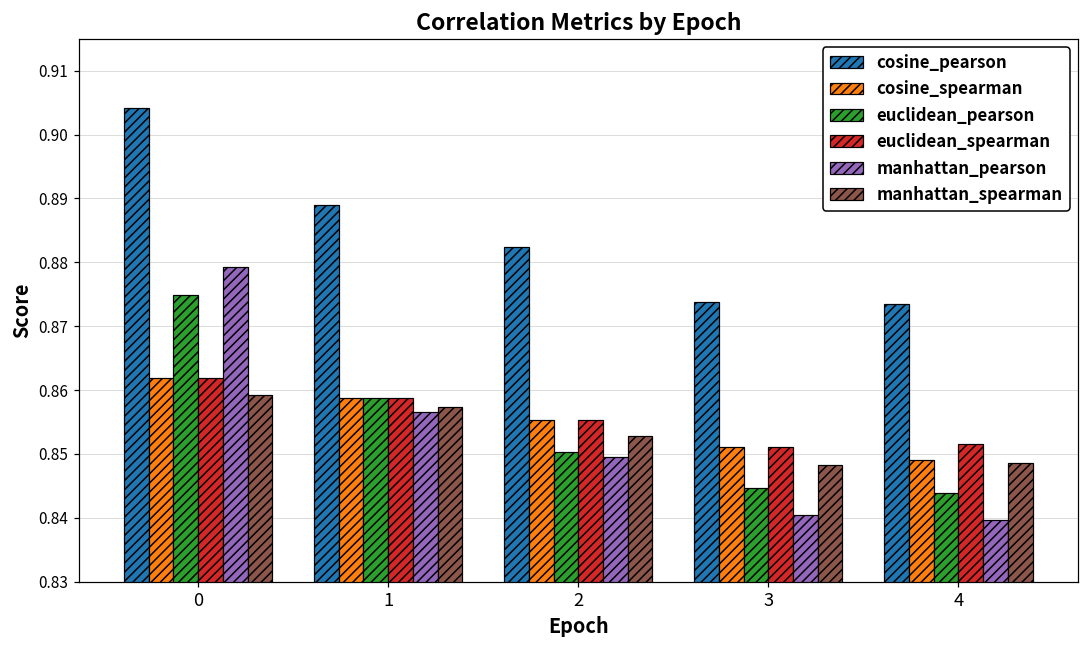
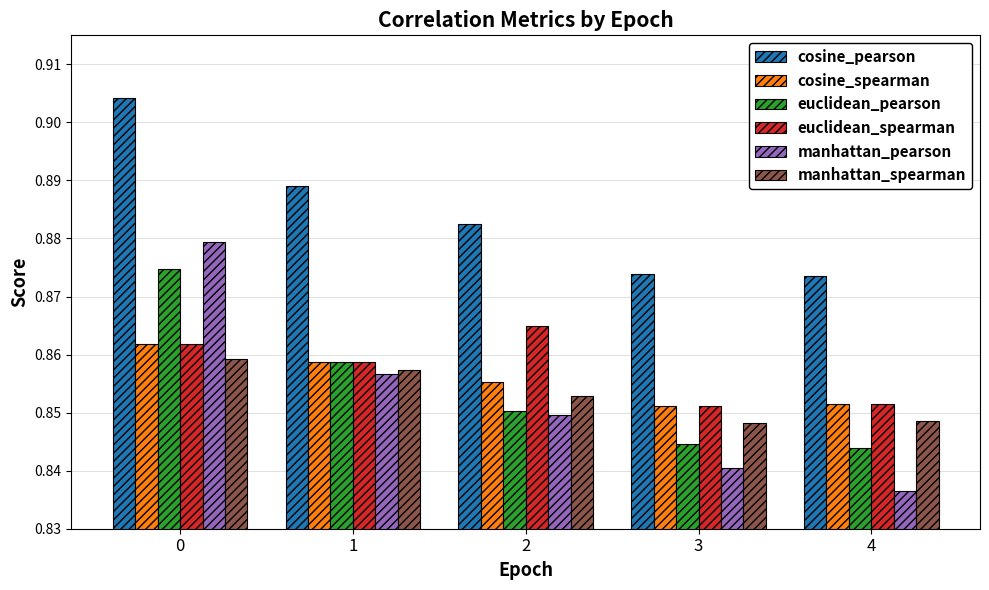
  {
    "cosine_pearson": {
      "0": 0.904,
      "1": 0.889,
      "2": 0.882,
      "3": 0.874,
      "4": 0.874
    },
    "cosine_spearman": {
      "0": 0.862,
      "1": 0.859,
      "2": 0.855,
      "3": 0.851,
-     "4": 0.849
+     "4": 0.852
    },
    "euclidean_pearson": {
      "0": 0.875,
      "1": 0.859,
      "2": 0.850,
      "3": 0.845,
      "4": 0.844
    },
    "euclidean_spearman": {
      "0": 0.862,
      "1": 0.859,
-     "2": 0.855,
+     "2": 0.865,
      "3": 0.851,
      "4": 0.852
    },
    "manhattan_pearson": {
      "0": 0.879,
      "1": 0.857,
      "2": 0.850,
      "3": 0.840,
-     "4": 0.840
+     "4": 0.836
    },
    "manhattan_spearman": {
      "0": 0.859,
      "1": 0.857,
      "2": 0.853,
      "3": 0.848,
      "4": 0.849
    }
  }
